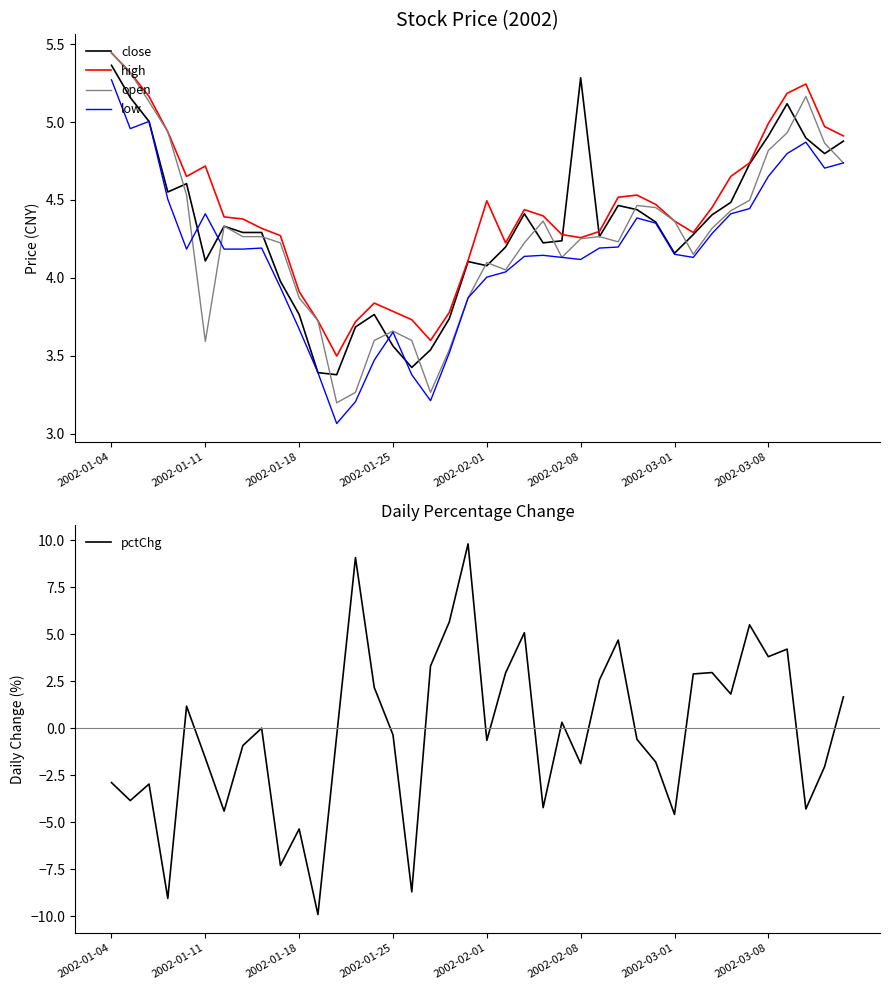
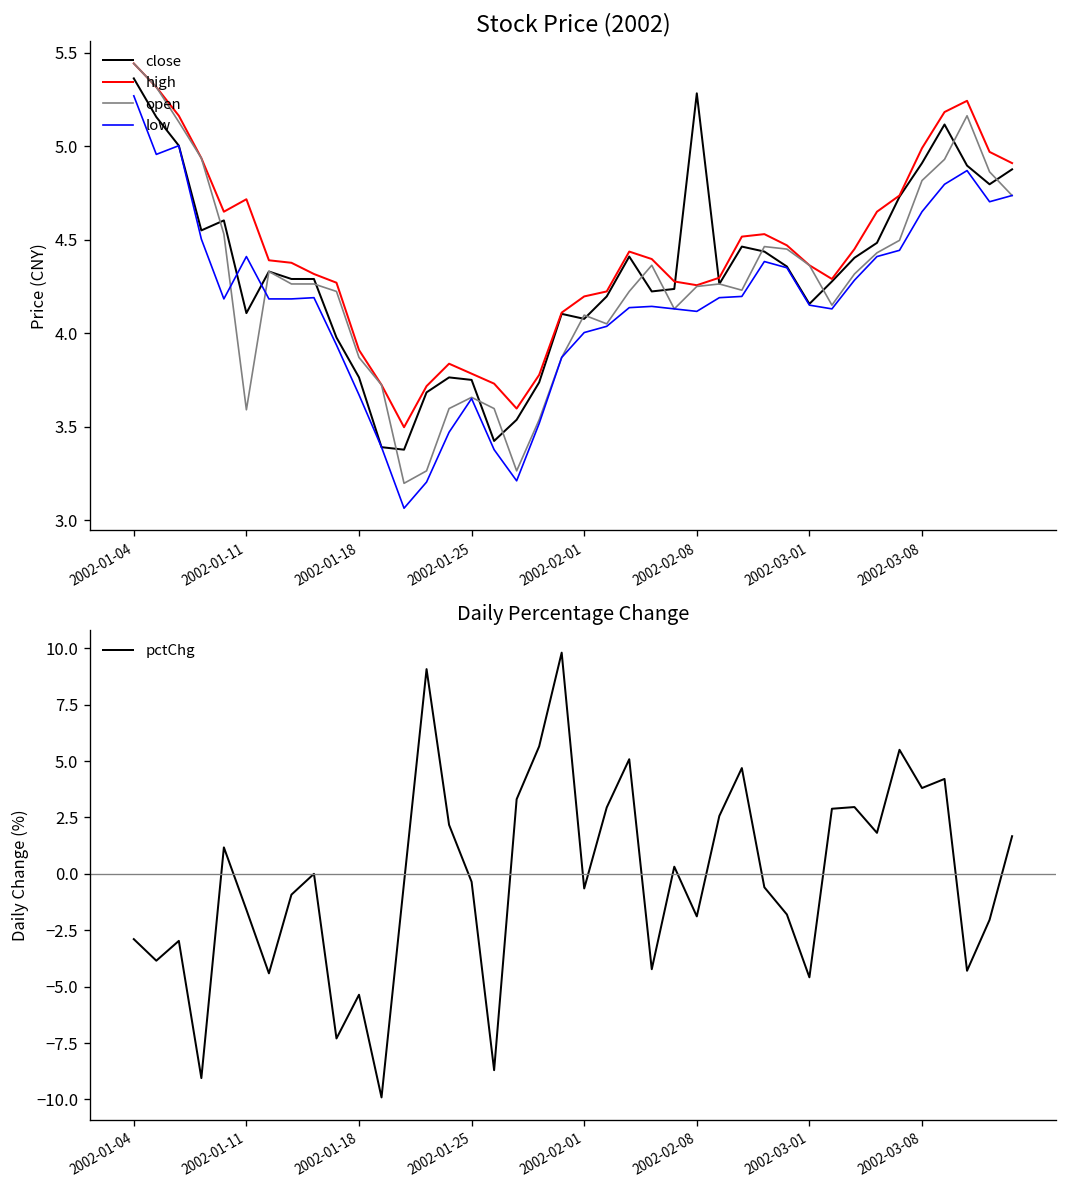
  {
    "Stock Price (2002)": {
      "close": {
        "2002-01-04": 5.36,
        "2002-01-11": 4.11,
        "2002-01-18": 3.76,
-       "2002-01-25": 3.56,
+       "2002-01-25": 3.75,
        "2002-02-01": 4.08,
        "2002-02-08": 5.28,
        "2002-03-08": 4.91
      },
      "high": {
        "2002-01-11": 4.72,
        "2002-01-18": 3.91,
        "2002-01-25": 3.78,
-       "2002-02-01": 4.49,
+       "2002-02-01": 4.20,
        "2002-03-08": 4.99
      },
      "open": {
        "2002-01-11": 3.59,
        "2002-01-18": 3.87,
        "2002-02-01": 4.10,
        "2002-03-08": 4.82
      },
      "low": {
        "2002-01-04": 5.27,
        "2002-01-11": 4.41,
        "2002-01-18": 3.67,
        "2002-02-01": 4.00,
        "2002-02-08": 4.12,
        "2002-03-08": 4.65
      }
    },
    "Daily Percentage Change": {
      "2002-01-04": -2.9,
      "2002-01-11": -1.6,
      "2002-01-18": -5.4,
      "2002-01-25": -0.4,
      "2002-02-01": -0.6,
      "2002-02-08": -1.9,
      "2002-03-01": -4.6,
      "2002-03-08": 3.8
    }
  }
